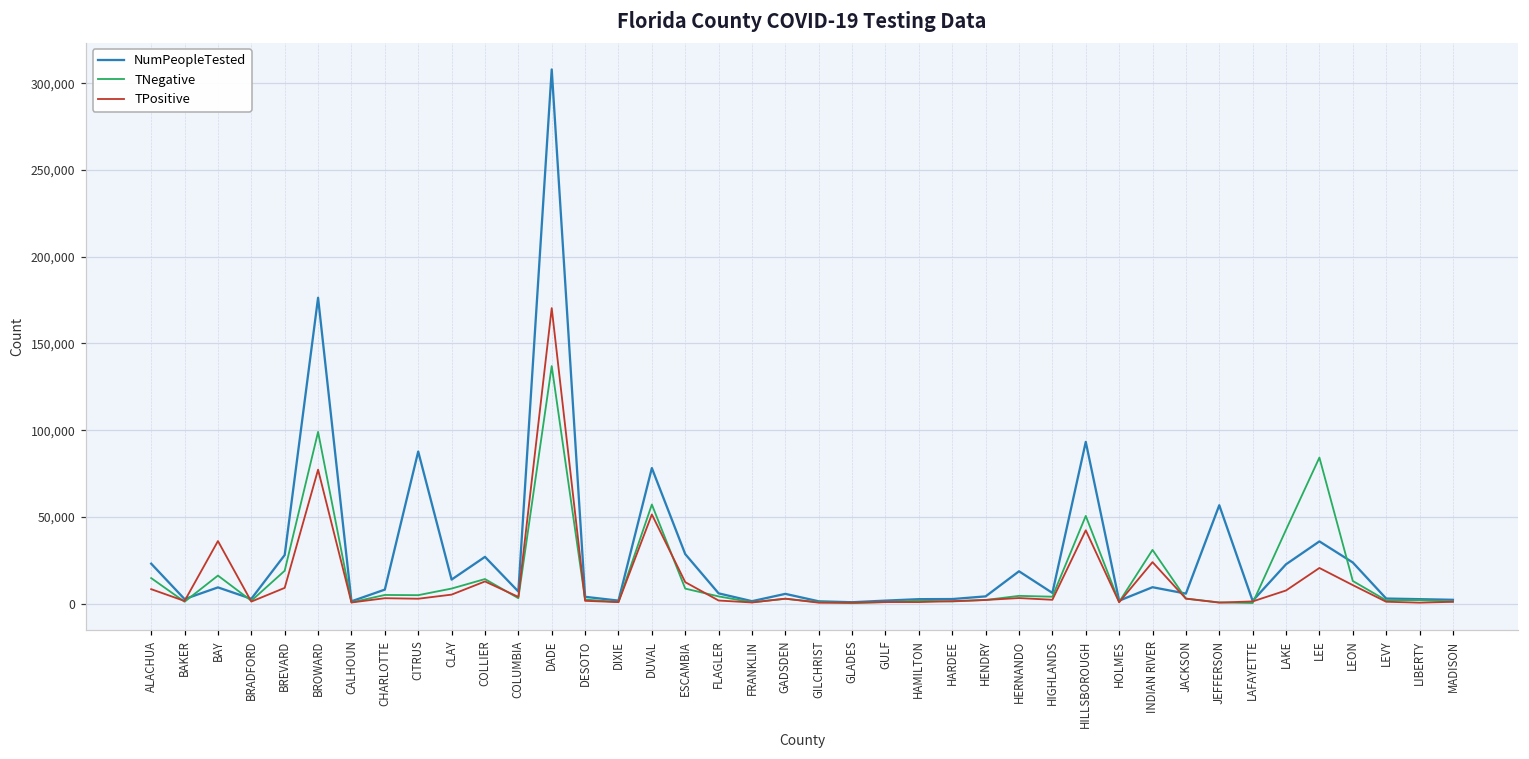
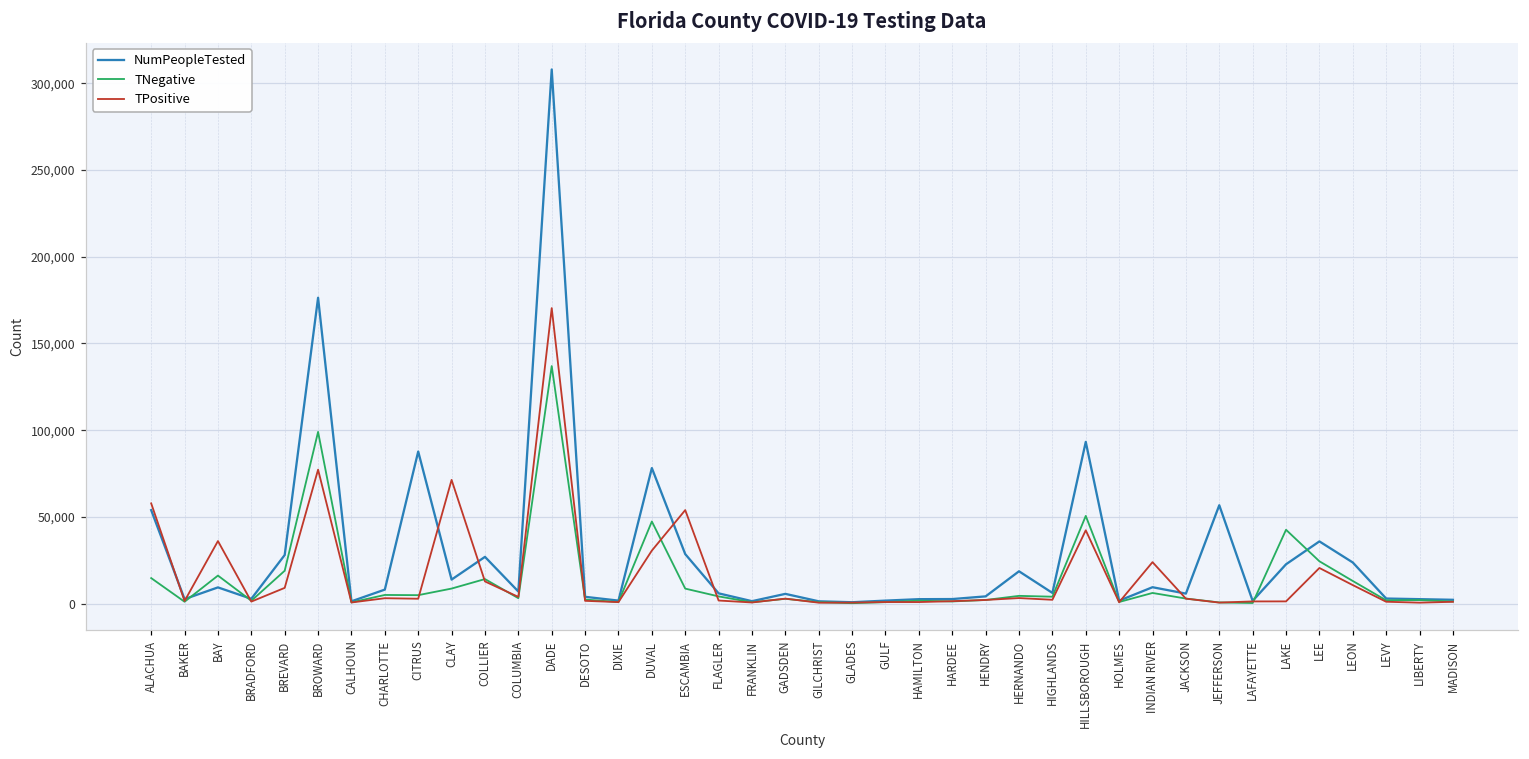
  {
    "NumPeopleTested": {
-     "ALACHUA": "23,000",
+     "ALACHUA": "54,000",
      "BAY": "9,000",
      "BREVARD": "28,000",
      "BROWARD": "176,000",
      "CHARLOTTE": "8,000",
      "CITRUS": "88,000",
      "CLAY": "14,000",
      "COLLIER": "27,000",
      "COLUMBIA": "7,000",
      "DADE": "308,000",
      "DUVAL": "78,000",
      "ESCAMBIA": "29,000",
      "FLAGLER": "6,000",
      "GADSDEN": "6,000",
      "HENDRY": "4,000",
      "HERNANDO": "19,000",
      "HIGHLANDS": "6,000",
      "HILLSBOROUGH": "93,000",
      "INDIAN RIVER": "9,000",
      "JACKSON": "6,000",
      "JEFFERSON": "57,000",
      "LAKE": "23,000",
      "LEE": "36,000",
      "LEON": "24,000"
    },
    "TNegative": {
      "ALACHUA": "15,000",
      "BAY": "16,000",
      "BREVARD": "19,000",
      "BROWARD": "99,000",
      "CHARLOTTE": "5,000",
      "CITRUS": "5,000",
      "CLAY": "9,000",
      "DADE": "137,000",
-     "DUVAL": "57,000",
+     "DUVAL": "47,000",
      "ESCAMBIA": "9,000",
      "FLAGLER": "4,000",
      "HIGHLANDS": "4,000",
      "HILLSBOROUGH": "51,000",
-     "INDIAN RIVER": "31,000",
+     "INDIAN RIVER": "6,000",
      "LAKE": "43,000",
-     "LEE": "84,000",
+     "LEE": "24,000",
      "LEON": "13,000"
    },
    "TPositive": {
-     "ALACHUA": "8,000",
+     "ALACHUA": "58,000",
      "BAY": "36,000",
      "BREVARD": "9,000",
      "BROWARD": "77,000",
      "CHARLOTTE": "3,000",
      "CITRUS": "3,000",
-     "CLAY": "5,000",
+     "CLAY": "71,000",
      "DADE": "170,000",
-     "DUVAL": "51,000",
-     "ESCAMBIA": "12,000",
+     "DUVAL": "31,000",
+     "ESCAMBIA": "54,000",
      "FLAGLER": "2,000",
      "HIGHLANDS": "2,000",
      "HILLSBOROUGH": "42,000",
      "INDIAN RIVER": "24,000",
-     "LAKE": "8,000",
+     "LAKE": "1,000",
      "LEE": "21,000",
      "LEON": "11,000"
    }
  }
